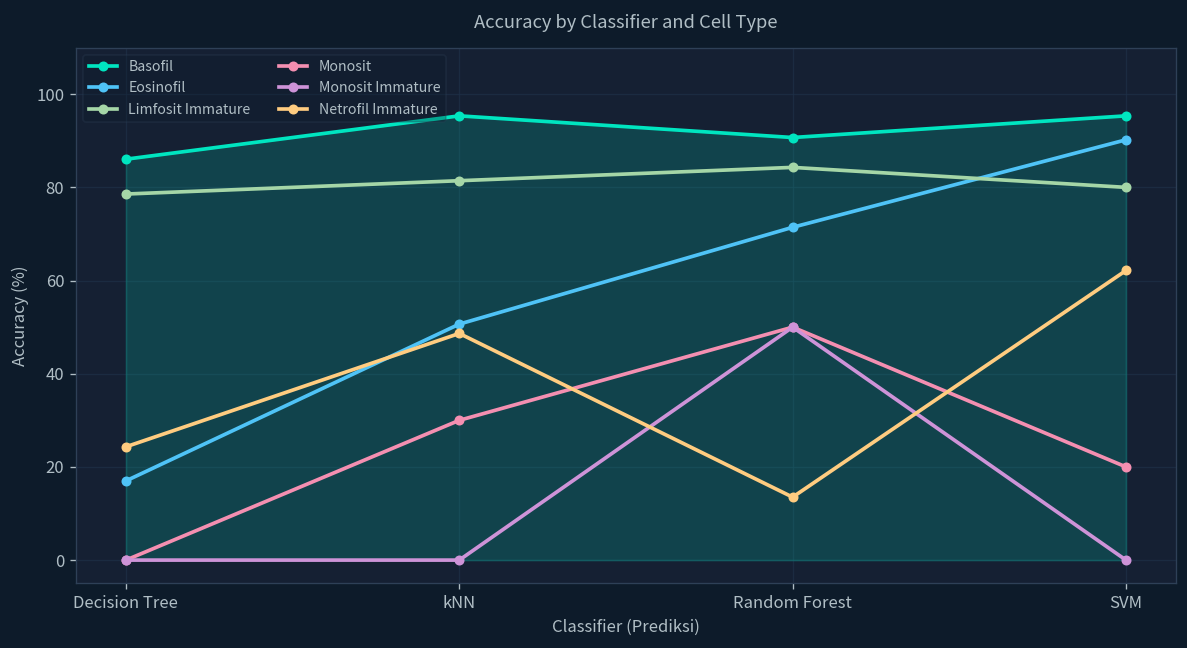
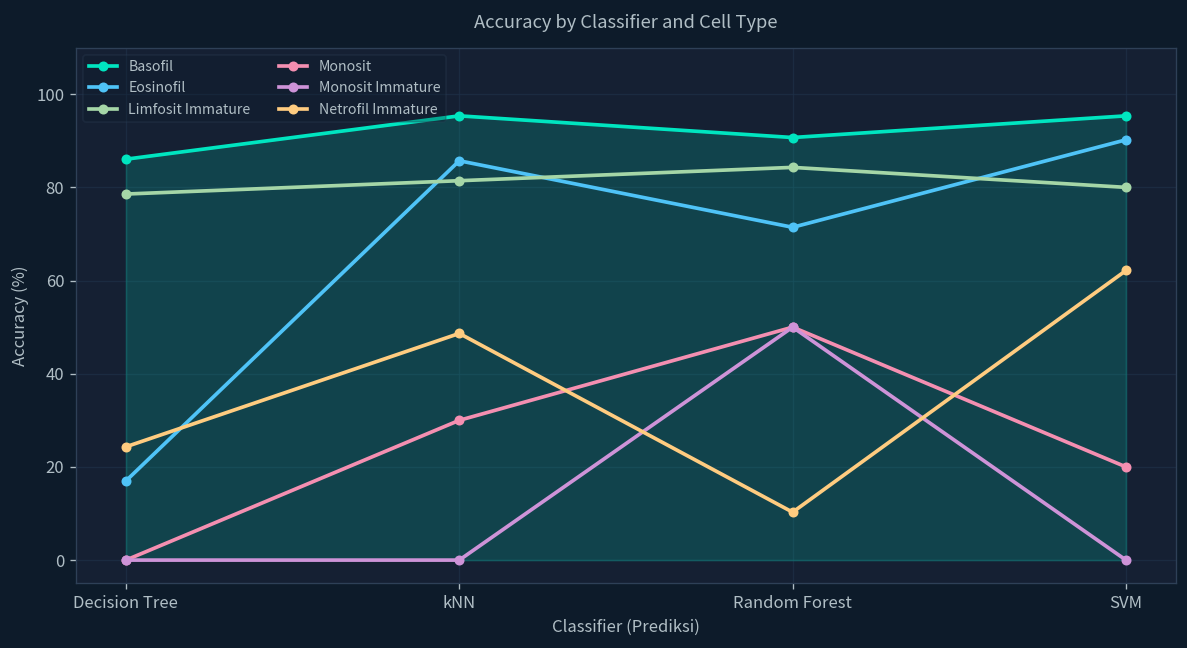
  {
    "Basofil": {
      "Decision Tree": 86,
      "kNN": 95,
      "Random Forest": 91,
      "SVM": 95
    },
    "Eosinofil": {
      "Decision Tree": 17,
-     "kNN": 51,
+     "kNN": 86,
      "Random Forest": 71,
      "SVM": 90
    },
    "Limfosit Immature": {
      "Decision Tree": 79,
      "kNN": 81,
      "Random Forest": 84,
      "SVM": 80
    },
    "Netrofil Immature": {
      "Decision Tree": 24,
      "kNN": 49,
-     "Random Forest": 14,
+     "Random Forest": 10,
      "SVM": 62
    }
  }
